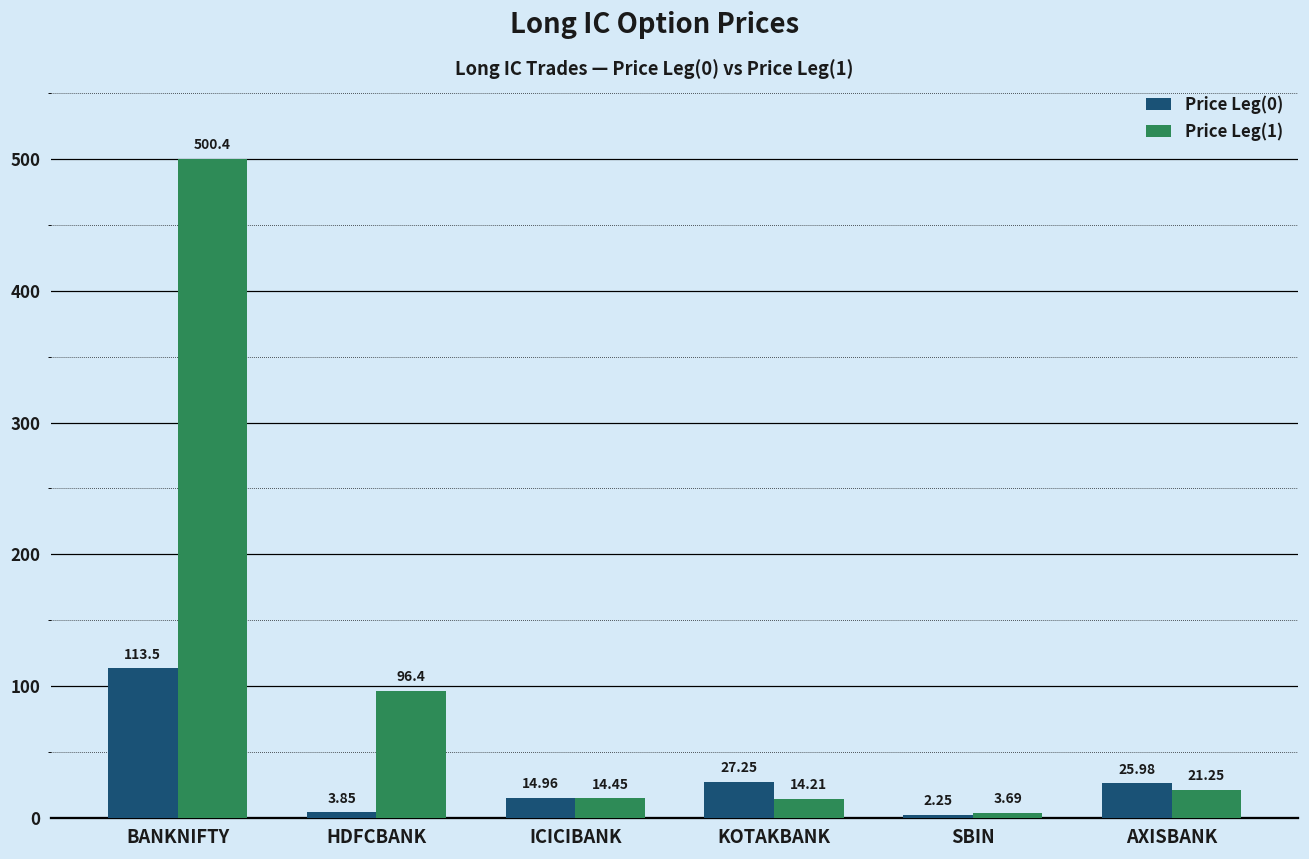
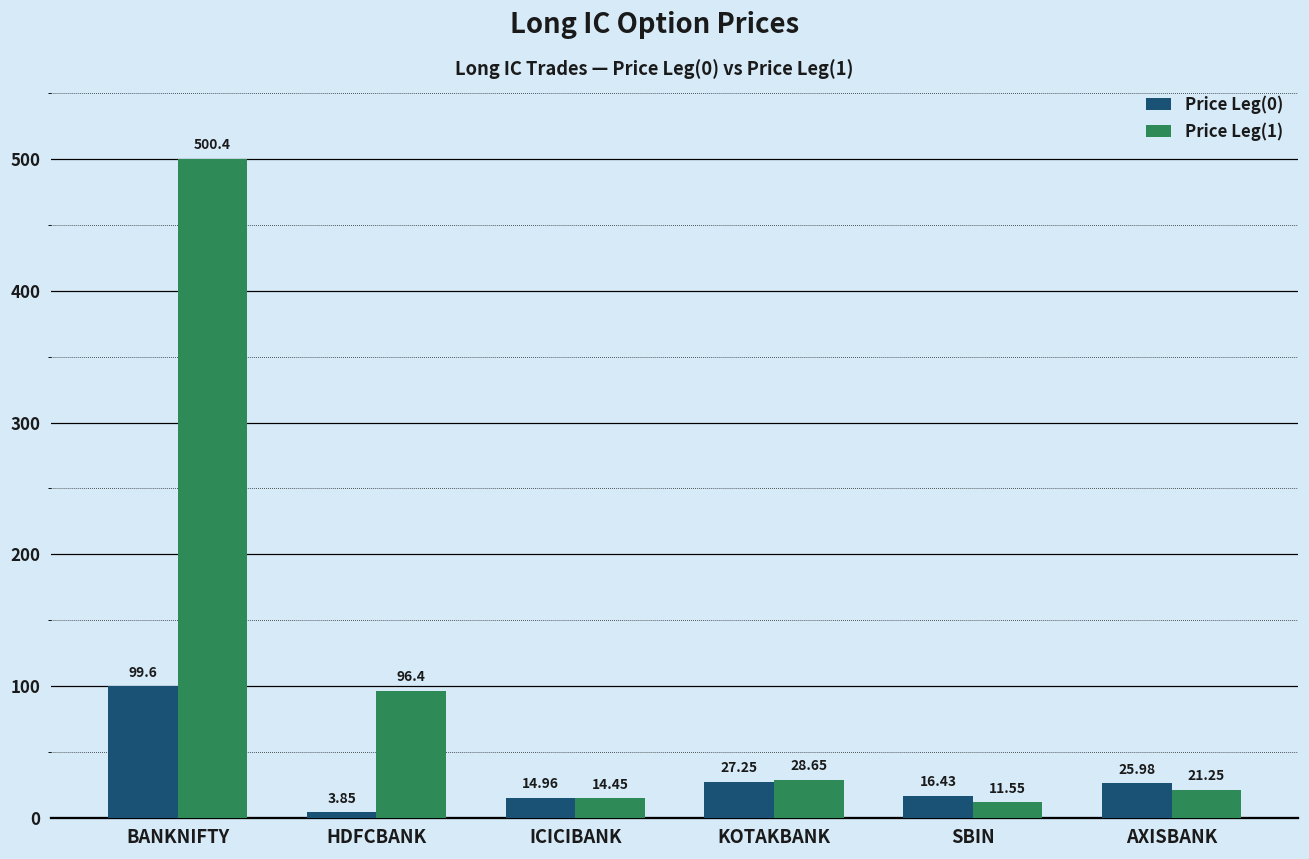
  {
    "Price Leg(0)": {
-     "BANKNIFTY": 113.5,
+     "BANKNIFTY": 99.6,
      "HDFCBANK": 3.85,
      "ICICIBANK": 14.96,
      "KOTAKBANK": 27.25,
-     "SBIN": 2.25,
+     "SBIN": 16.43,
      "AXISBANK": 25.98
    },
    "Price Leg(1)": {
      "BANKNIFTY": 500.4,
      "HDFCBANK": 96.4,
      "ICICIBANK": 14.45,
-     "KOTAKBANK": 14.21,
-     "SBIN": 3.69,
+     "KOTAKBANK": 28.65,
+     "SBIN": 11.55,
      "AXISBANK": 21.25
    }
  }
